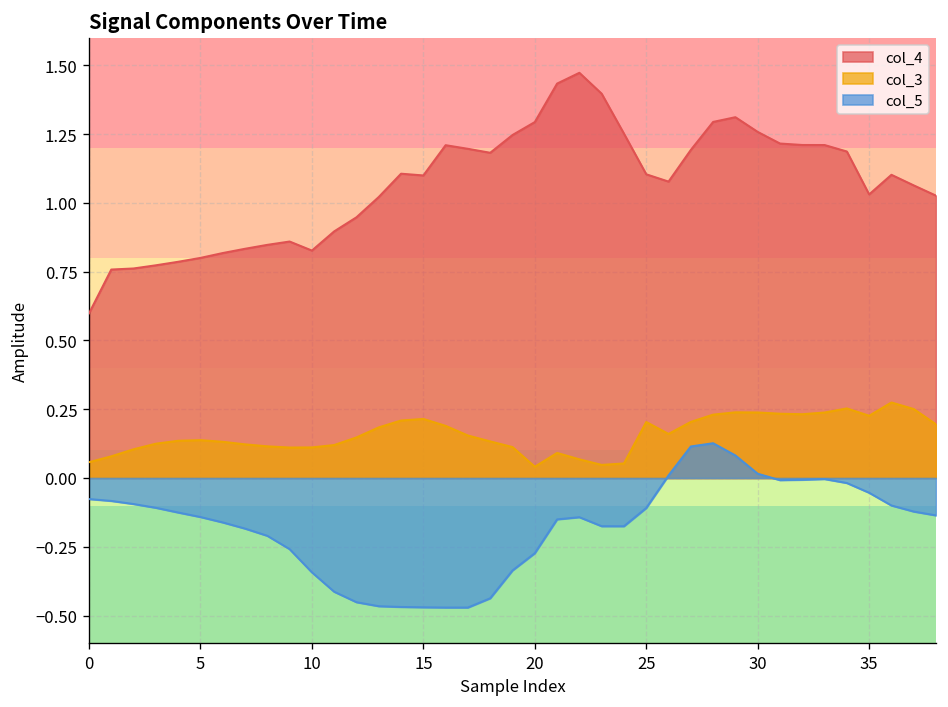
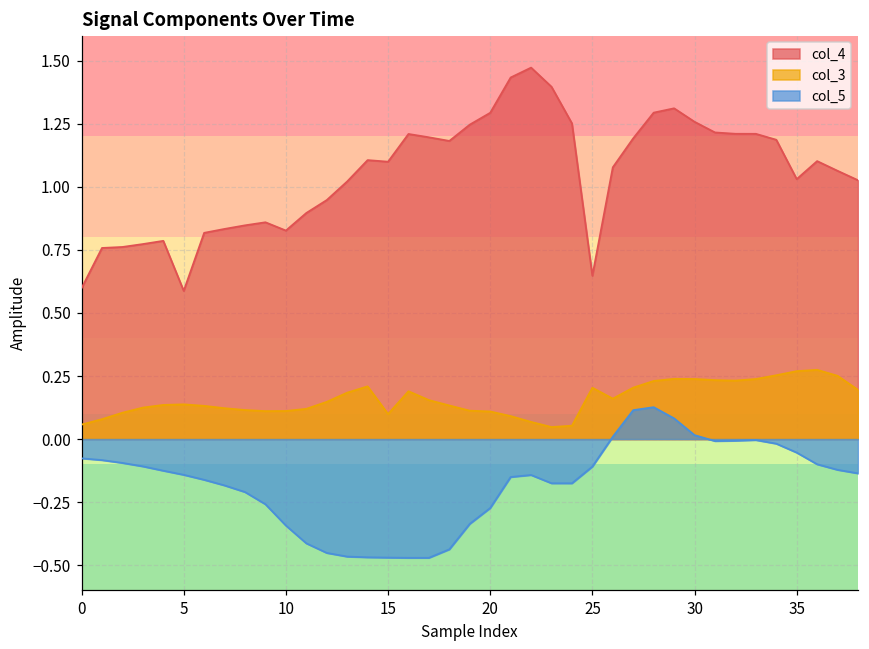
  {
    "col_4": {
      "0": 0.60,
-     "5": 0.80,
+     "5": 0.59,
      "10": 0.83,
      "15": 1.10,
      "20": 1.29,
-     "25": 1.10,
+     "25": 0.65,
      "30": 1.26,
      "35": 1.03
    },
    "col_3": {
      "0": 0.06,
      "5": 0.14,
      "10": 0.11,
-     "15": 0.21,
-     "20": 0.04,
+     "15": 0.10,
+     "20": 0.11,
      "25": 0.20,
      "30": 0.24,
-     "35": 0.23
+     "35": 0.27
    }
  }
